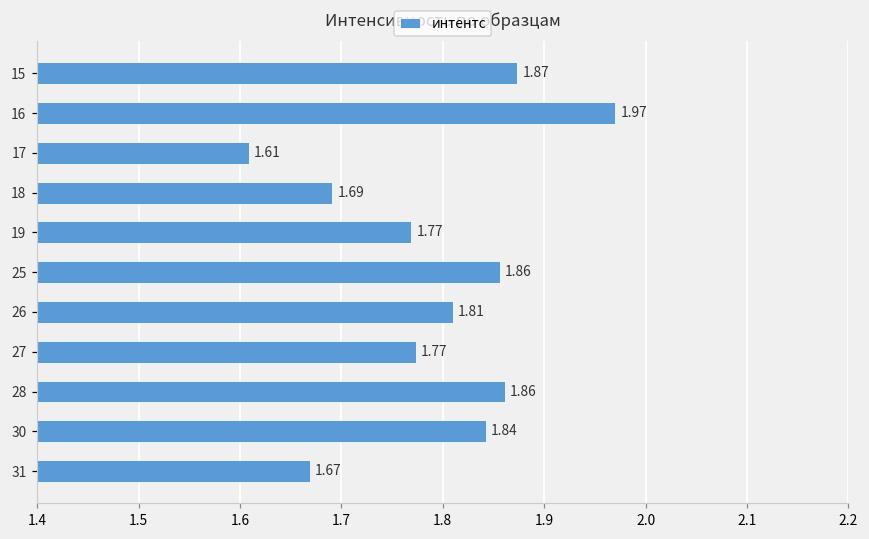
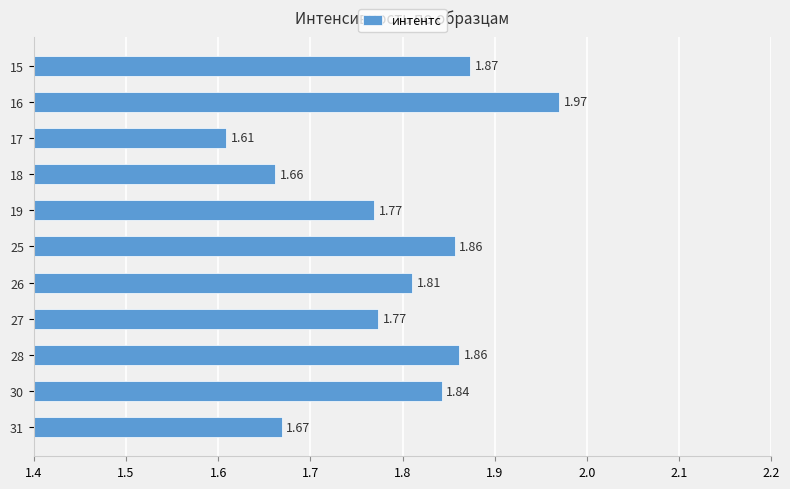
  {
    "15": 1.87,
    "16": 1.97,
    "17": 1.61,
-   "18": 1.69,
+   "18": 1.66,
    "19": 1.77,
    "25": 1.86,
    "26": 1.81,
    "27": 1.77,
    "28": 1.86,
    "30": 1.84,
    "31": 1.67
  }
